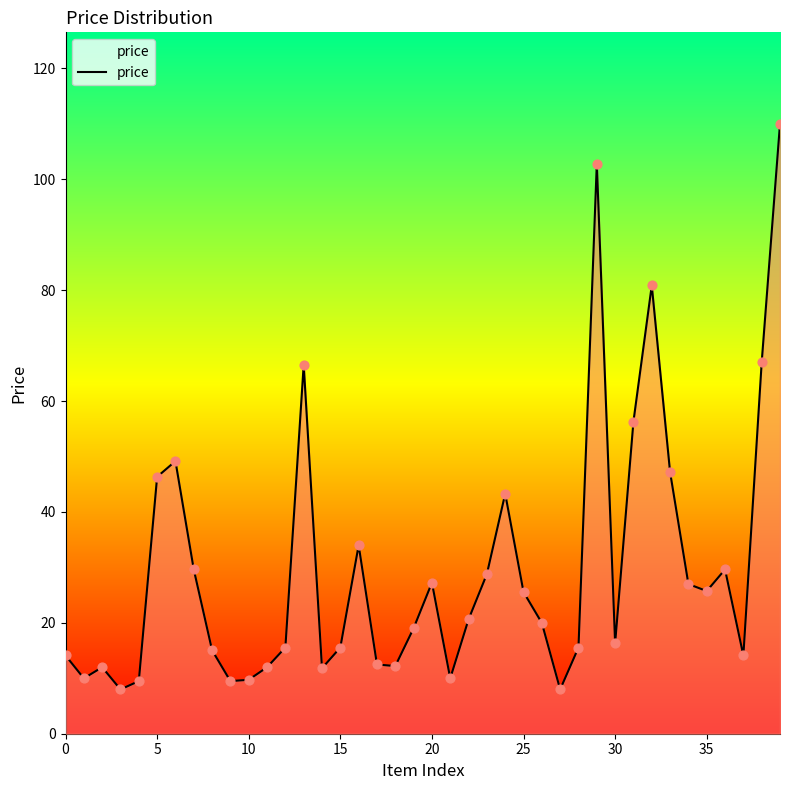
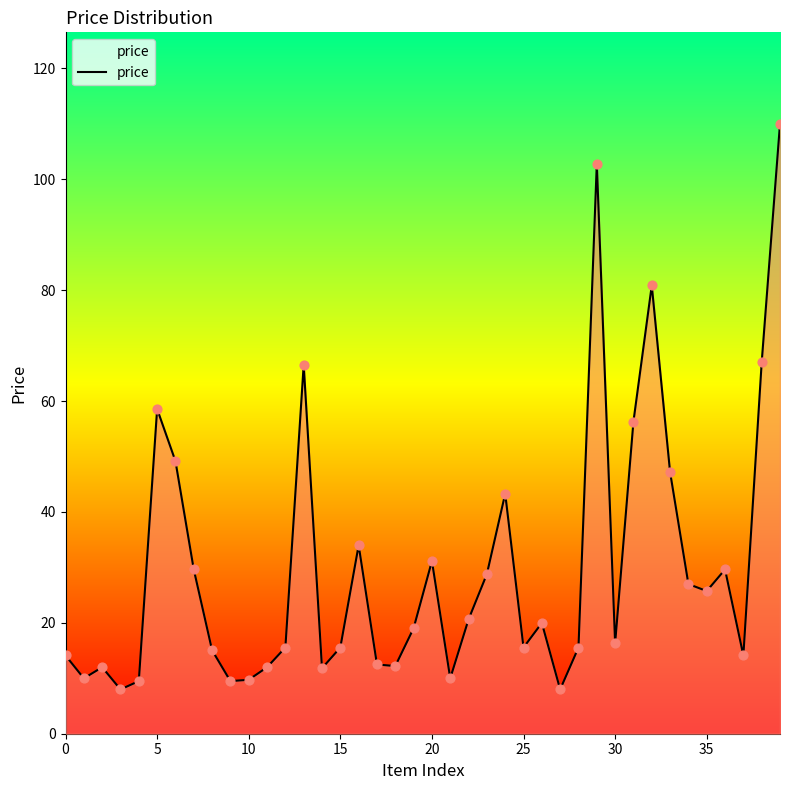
  {
    "0": 14,
-   "5": 46,
+   "5": 59,
    "10": 10,
    "15": 16,
-   "20": 27,
-   "25": 26,
+   "20": 31,
+   "25": 16,
    "30": 16,
    "35": 26
  }
